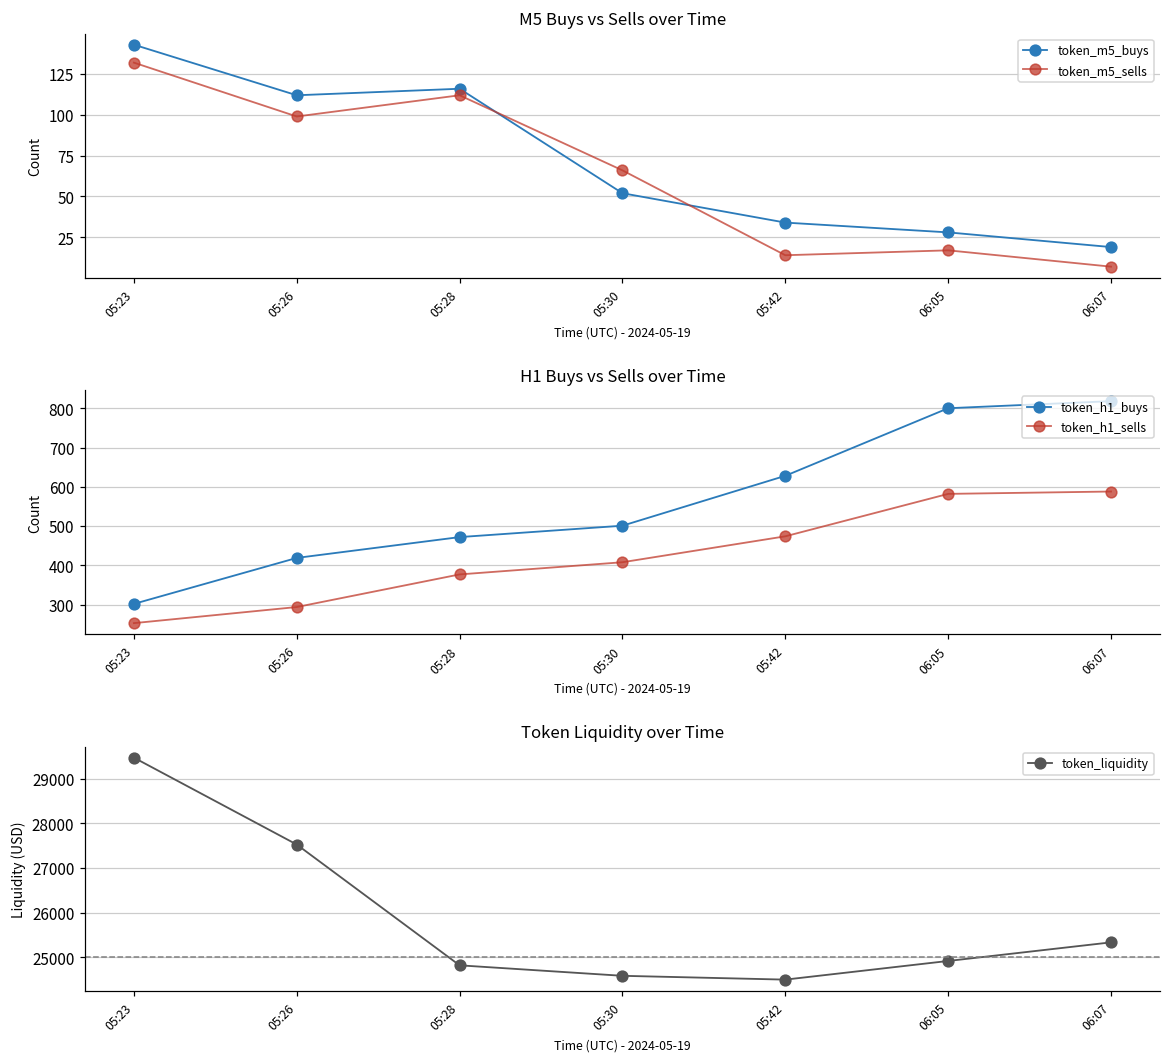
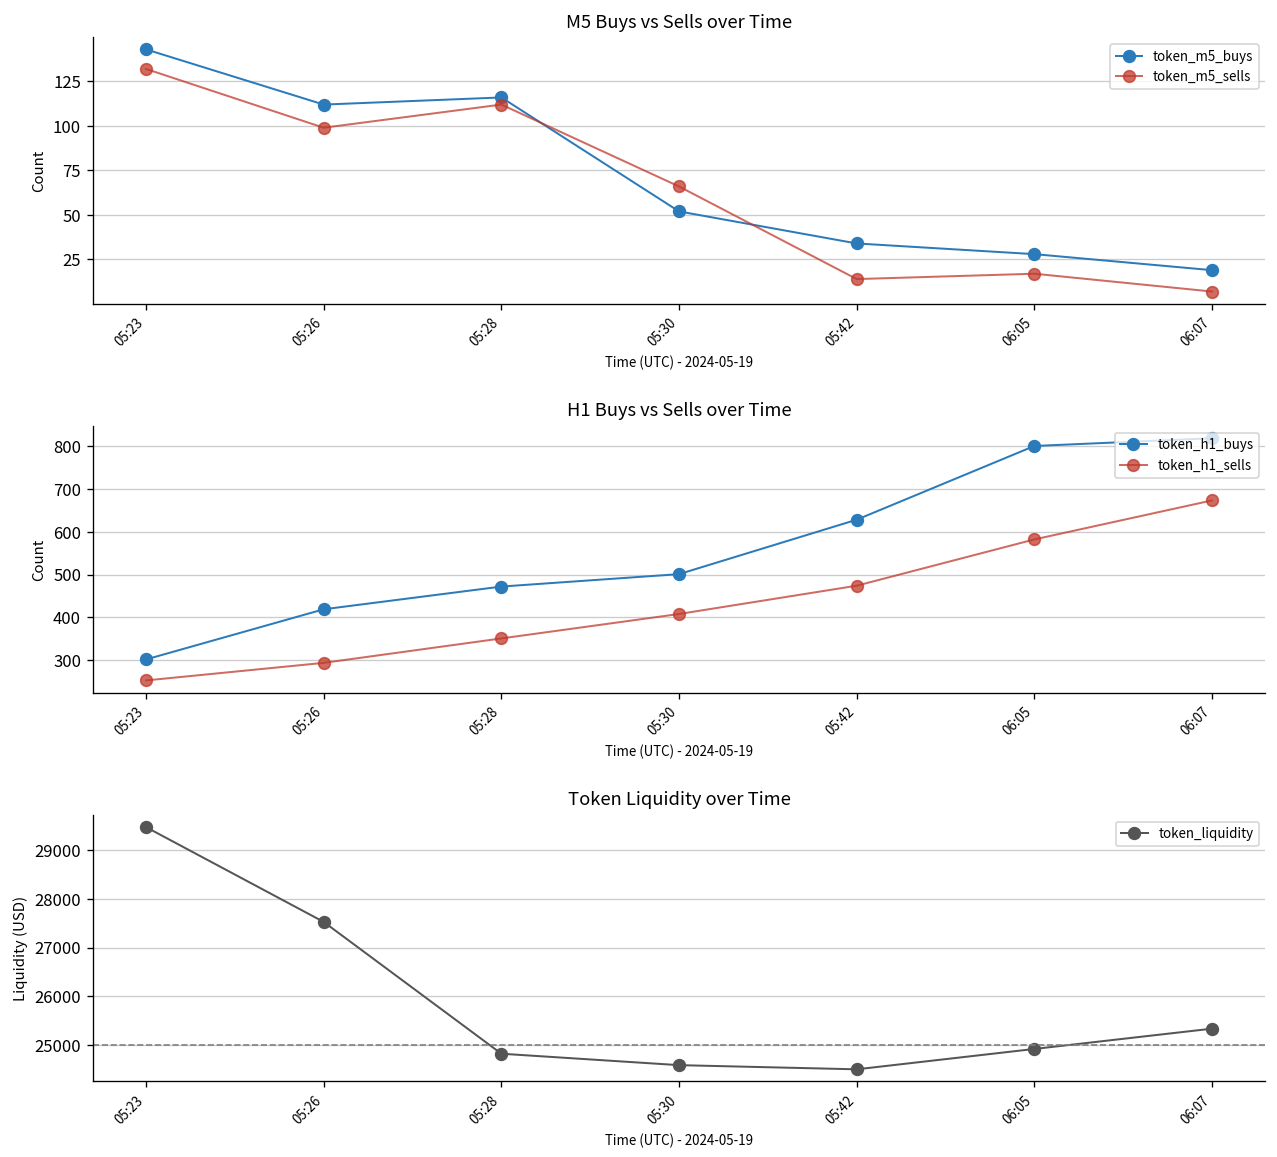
  {
    "M5 Buys vs Sells over Time": {
      "token_m5_buys": {
        "05:23": 143,
        "05:26": 112,
        "05:28": 116,
        "05:30": 52,
        "05:42": 34,
        "06:05": 28,
        "06:07": 19
      },
      "token_m5_sells": {
        "05:23": 132,
        "05:26": 99,
        "05:28": 112,
        "05:30": 66,
        "05:42": 14,
        "06:05": 17,
        "06:07": 7
      }
    },
    "H1 Buys vs Sells over Time": {
      "token_h1_buys": {
        "05:23": 300,
        "05:26": 420,
        "05:28": 470,
        "05:30": 500,
        "05:42": 630,
        "06:05": 800
      },
      "token_h1_sells": {
        "05:23": 250,
        "05:26": 290,
-       "05:28": 380,
+       "05:28": 350,
        "05:30": 410,
        "05:42": 470,
        "06:05": 580,
-       "06:07": 590
+       "06:07": 670
      }
    },
    "Token Liquidity over Time": {
      "05:23": 29500,
      "05:26": 27500,
      "05:28": 24800,
      "05:30": 24600,
      "05:42": 24500,
      "06:05": 24900,
      "06:07": 25300
    }
  }
